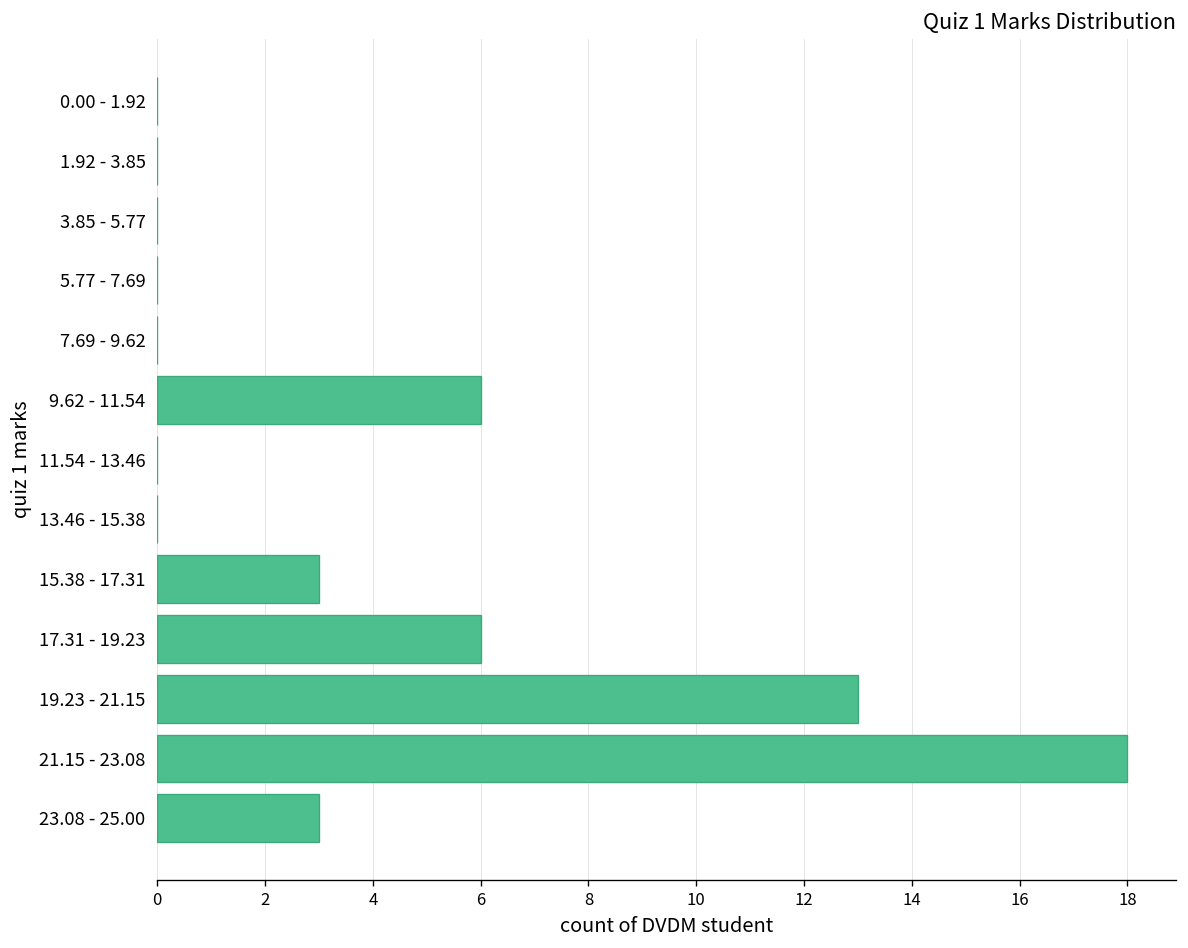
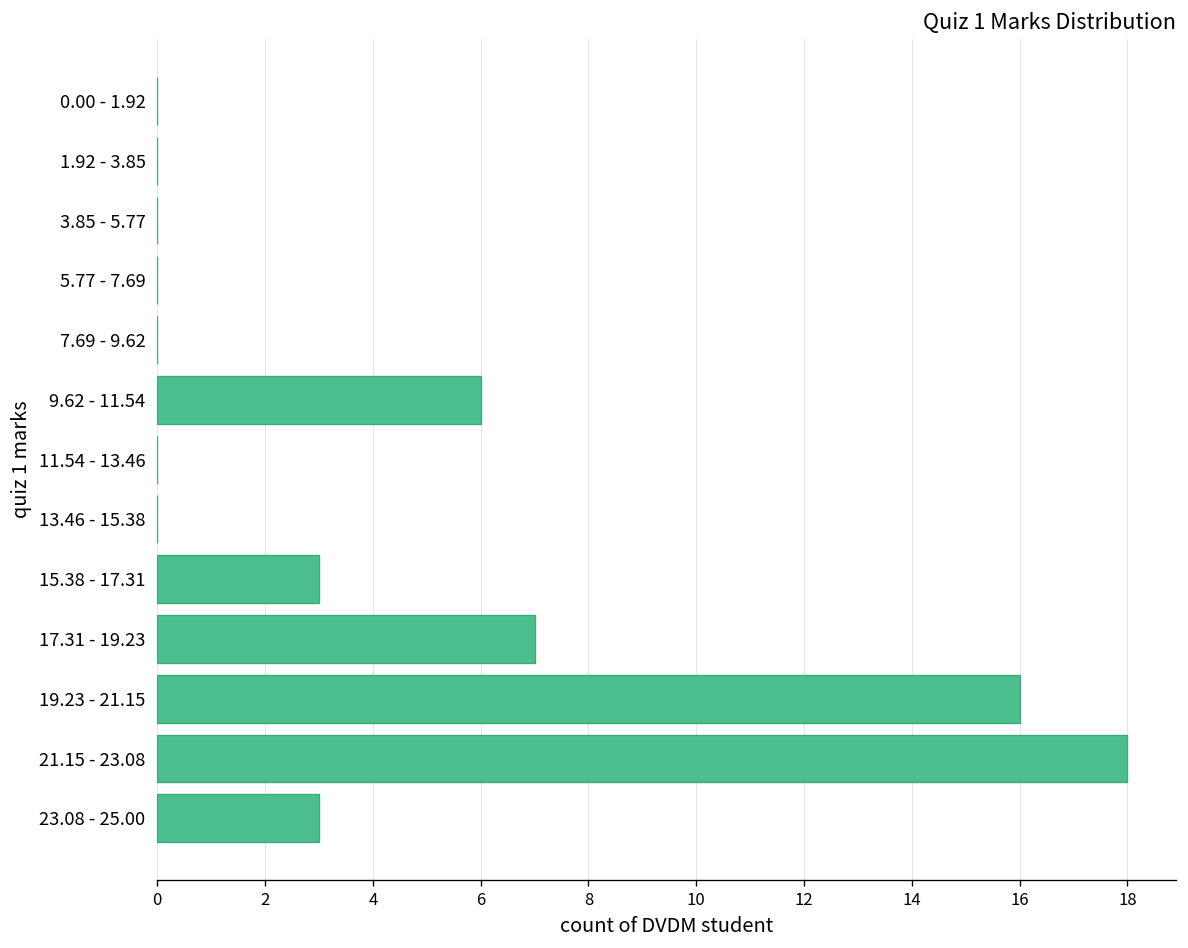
  {
    "0.00 - 1.92": 0,
    "1.92 - 3.85": 0,
    "3.85 - 5.77": 0,
    "5.77 - 7.69": 0,
    "7.69 - 9.62": 0,
    "9.62 - 11.54": 6,
    "11.54 - 13.46": 0,
    "13.46 - 15.38": 0,
    "15.38 - 17.31": 3,
-   "17.31 - 19.23": 6,
-   "19.23 - 21.15": 13,
+   "17.31 - 19.23": 7,
+   "19.23 - 21.15": 16,
    "21.15 - 23.08": 18,
    "23.08 - 25.00": 3
  }
